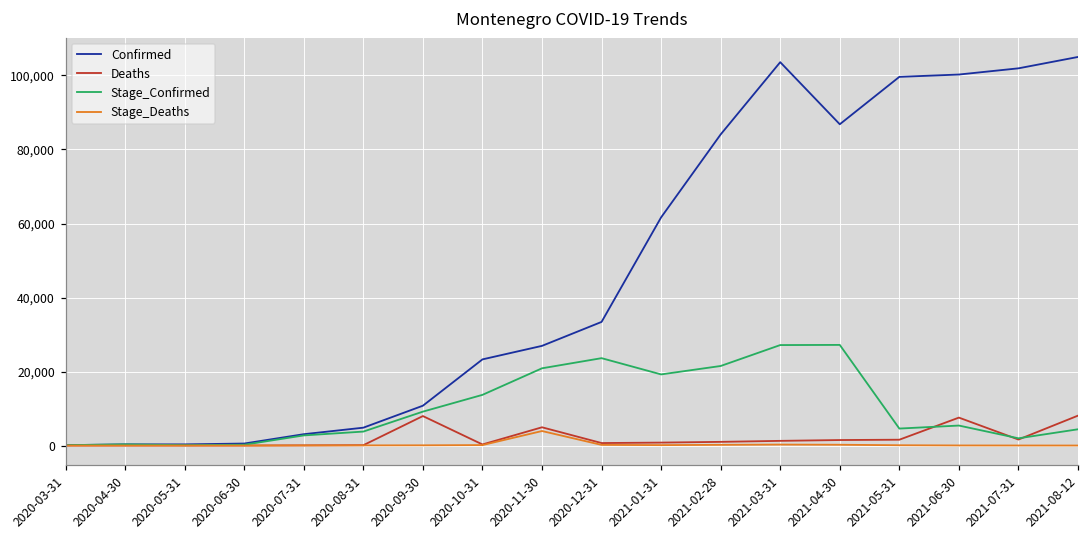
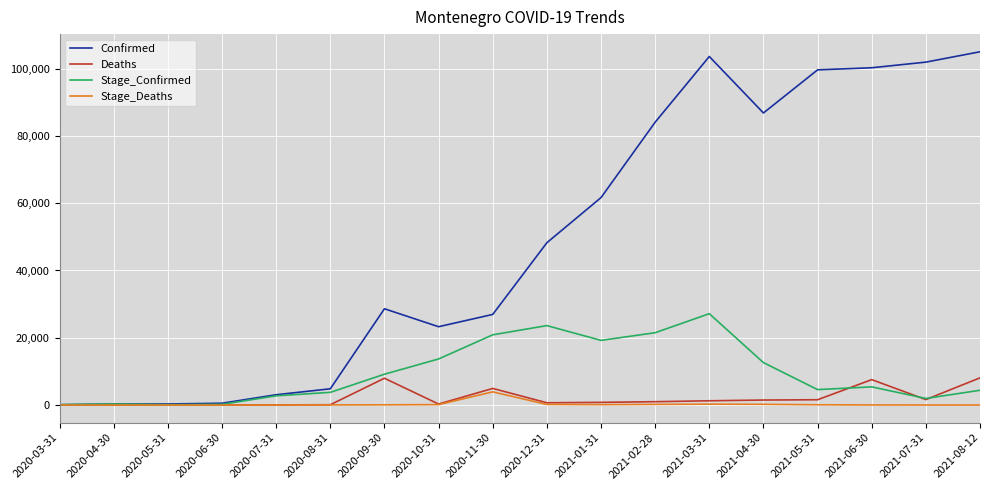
  {
    "Confirmed": {
      "2020-08-31": "5,000",
-     "2020-09-30": "11,000",
+     "2020-09-30": "29,000",
      "2020-10-31": "23,000",
      "2020-11-30": "27,000",
-     "2020-12-31": "33,000",
+     "2020-12-31": "48,000",
      "2021-01-31": "62,000",
      "2021-02-28": "84,000",
      "2021-03-31": "104,000",
      "2021-04-30": "87,000",
      "2021-05-31": "100,000",
      "2021-06-30": "100,000",
      "2021-07-31": "102,000",
      "2021-08-12": "105,000"
    },
    "Deaths": {
      "2020-09-30": "8,000",
      "2020-11-30": "5,000",
      "2021-02-28": "1,000",
      "2021-03-31": "1,000",
      "2021-04-30": "1,000",
      "2021-05-31": "2,000",
      "2021-06-30": "8,000",
      "2021-08-12": "8,000"
    },
    "Stage_Confirmed": {
      "2020-08-31": "4,000",
      "2020-09-30": "9,000",
      "2020-10-31": "14,000",
      "2020-11-30": "21,000",
      "2020-12-31": "24,000",
      "2021-01-31": "19,000",
      "2021-02-28": "22,000",
      "2021-03-31": "27,000",
-     "2021-04-30": "27,000",
+     "2021-04-30": "13,000",
      "2021-05-31": "5,000",
      "2021-06-30": "5,000",
      "2021-08-12": "4,000"
    },
    "Stage_Deaths": {
      "2020-09-30": "0",
      "2020-11-30": "4,000",
      "2021-02-28": "0",
      "2021-03-31": "0",
      "2021-04-30": "0",
      "2021-05-31": "0",
      "2021-06-30": "0",
      "2021-07-31": "0",
      "2021-08-12": "0"
    }
  }
